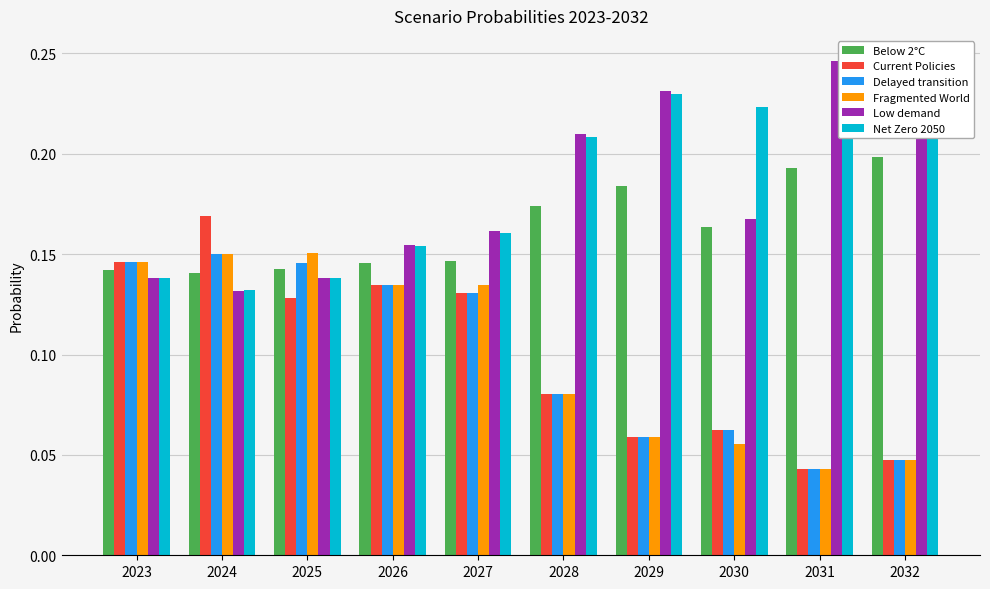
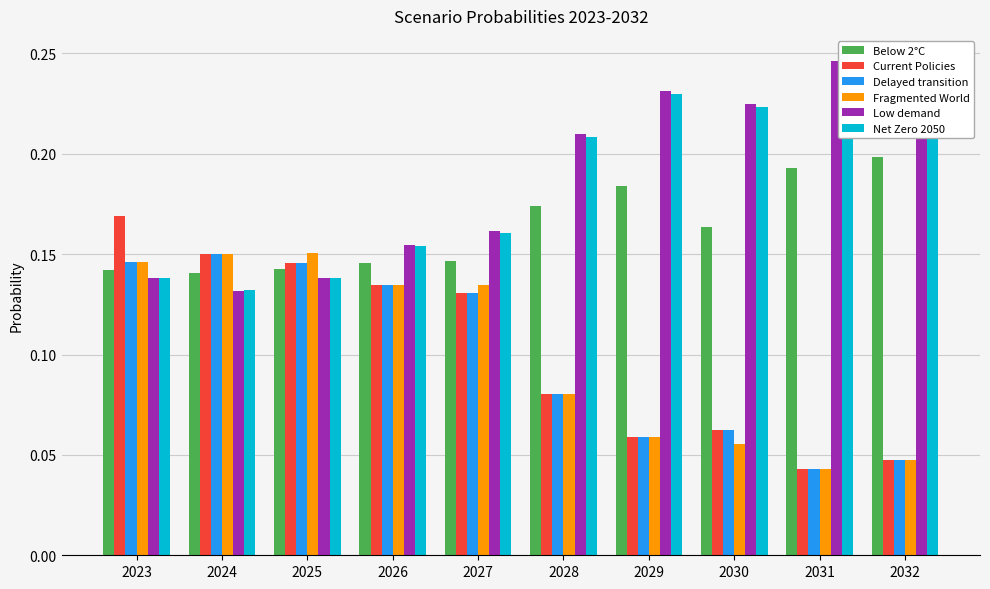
  {
    "Below 2°C": {
      "2023": 0.142,
      "2024": 0.141,
      "2025": 0.142,
      "2026": 0.146,
      "2027": 0.147,
      "2028": 0.174,
      "2029": 0.184,
      "2030": 0.163,
      "2031": 0.193,
      "2032": 0.198
    },
    "Current Policies": {
-     "2023": 0.146,
-     "2024": 0.169,
-     "2025": 0.128,
+     "2023": 0.169,
+     "2024": 0.150,
+     "2025": 0.146,
      "2026": 0.135,
      "2027": 0.130,
      "2028": 0.080,
      "2029": 0.059,
      "2030": 0.062,
      "2031": 0.043,
      "2032": 0.047
    },
    "Fragmented World": {
      "2023": 0.146,
      "2024": 0.150,
      "2025": 0.151,
      "2026": 0.135,
      "2027": 0.135,
      "2028": 0.080,
      "2029": 0.059,
      "2030": 0.056,
      "2031": 0.043,
      "2032": 0.047
    },
    "Low demand": {
      "2023": 0.138,
      "2024": 0.132,
      "2025": 0.138,
      "2026": 0.155,
      "2027": 0.161,
      "2028": 0.210,
      "2029": 0.232,
-     "2030": 0.168,
+     "2030": 0.225,
      "2031": 0.246
    }
  }
